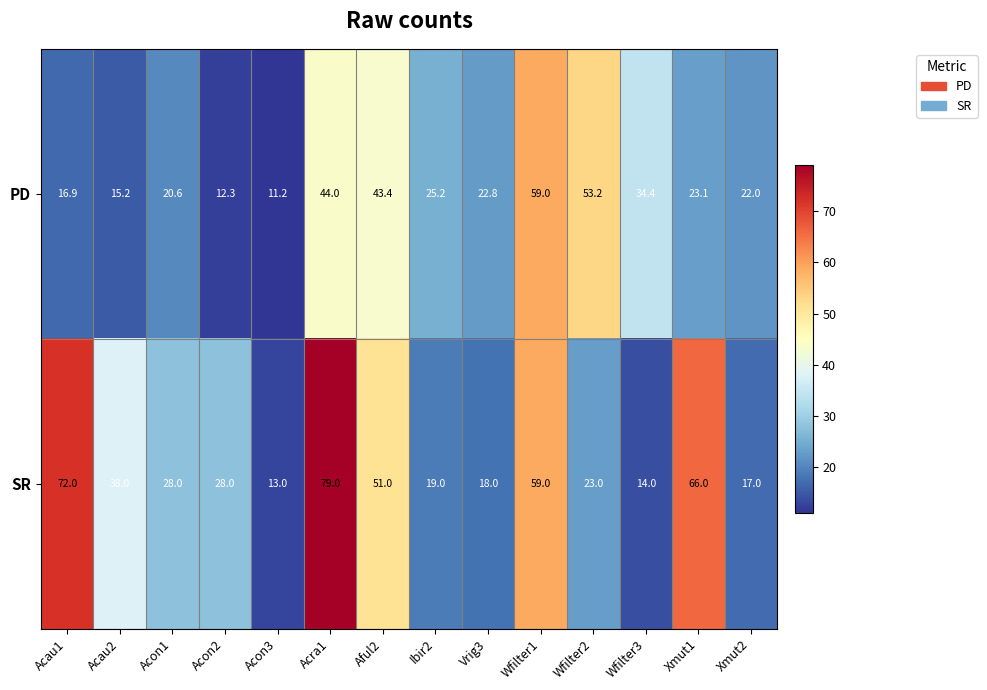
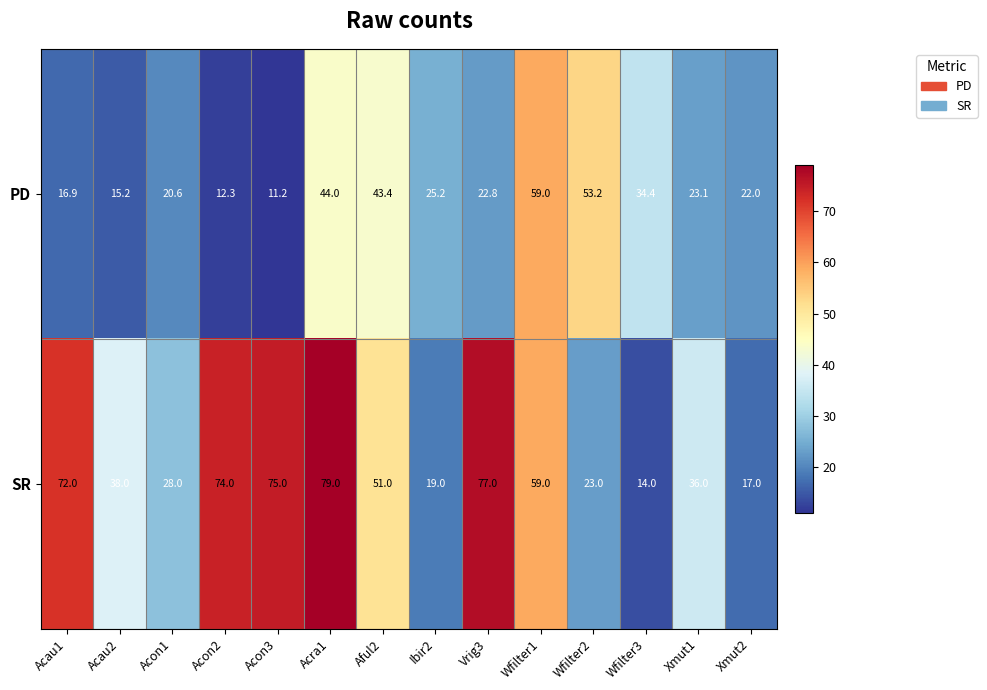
  {
    "PD": {
      "Acau1": 16.9,
      "Acau2": 15.2,
      "Acon1": 20.6,
      "Acon2": 12.3,
      "Acon3": 11.2,
      "Acra1": 44.0,
      "Aful2": 43.4,
      "Ibir2": 25.2,
      "Vrig3": 22.8,
      "Wfilter1": 59.0,
      "Wfilter2": 53.2,
      "Wfilter3": 34.4,
      "Xmut1": 23.1,
      "Xmut2": 22.0
    },
    "SR": {
      "Acau1": 72.0,
      "Acon1": 28.0,
-     "Acon2": 28.0,
-     "Acon3": 13.0,
+     "Acon2": 74.0,
+     "Acon3": 75.0,
      "Acra1": 79.0,
      "Aful2": 51.0,
      "Ibir2": 19.0,
-     "Vrig3": 18.0,
+     "Vrig3": 77.0,
      "Wfilter1": 59.0,
      "Wfilter2": 23.0,
      "Wfilter3": 14.0,
-     "Xmut1": 66.0,
+     "Xmut1": 36.0,
      "Xmut2": 17.0
    }
  }
